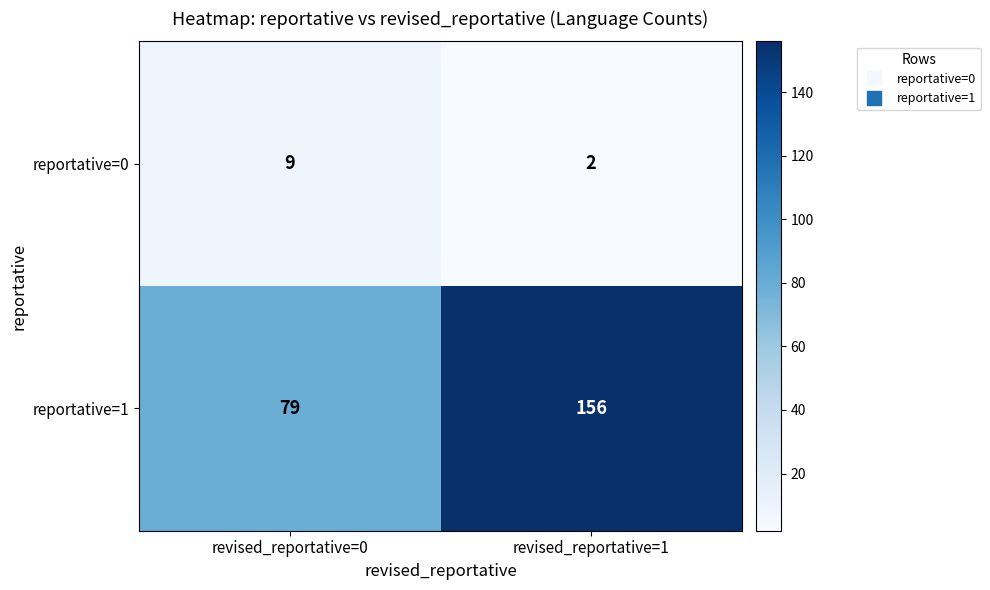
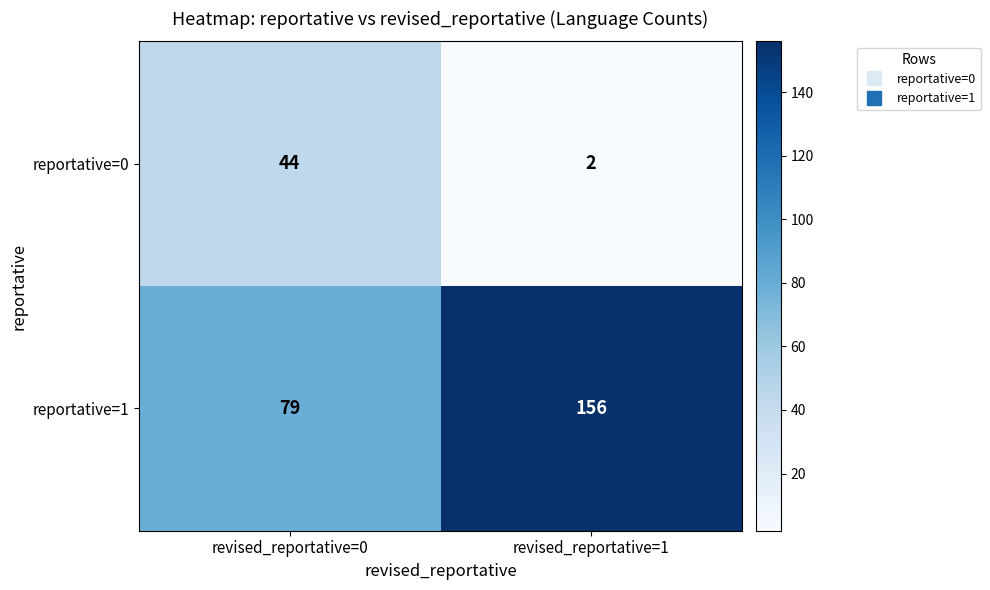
  {
    "reportative=0": {
-     "revised_reportative=0": 9,
+     "revised_reportative=0": 44,
      "revised_reportative=1": 2
    },
    "reportative=1": {
      "revised_reportative=0": 79,
      "revised_reportative=1": 156
    }
  }
